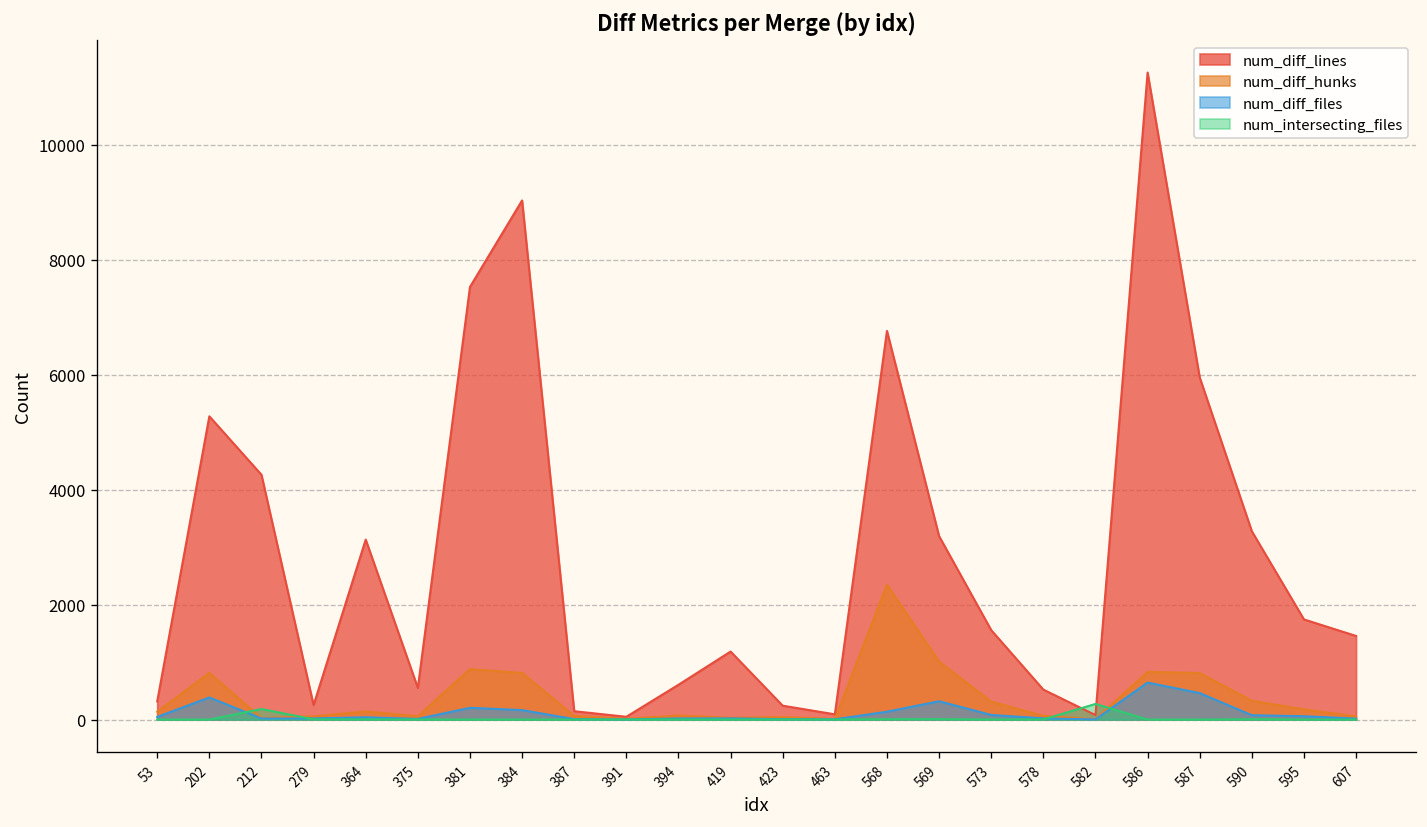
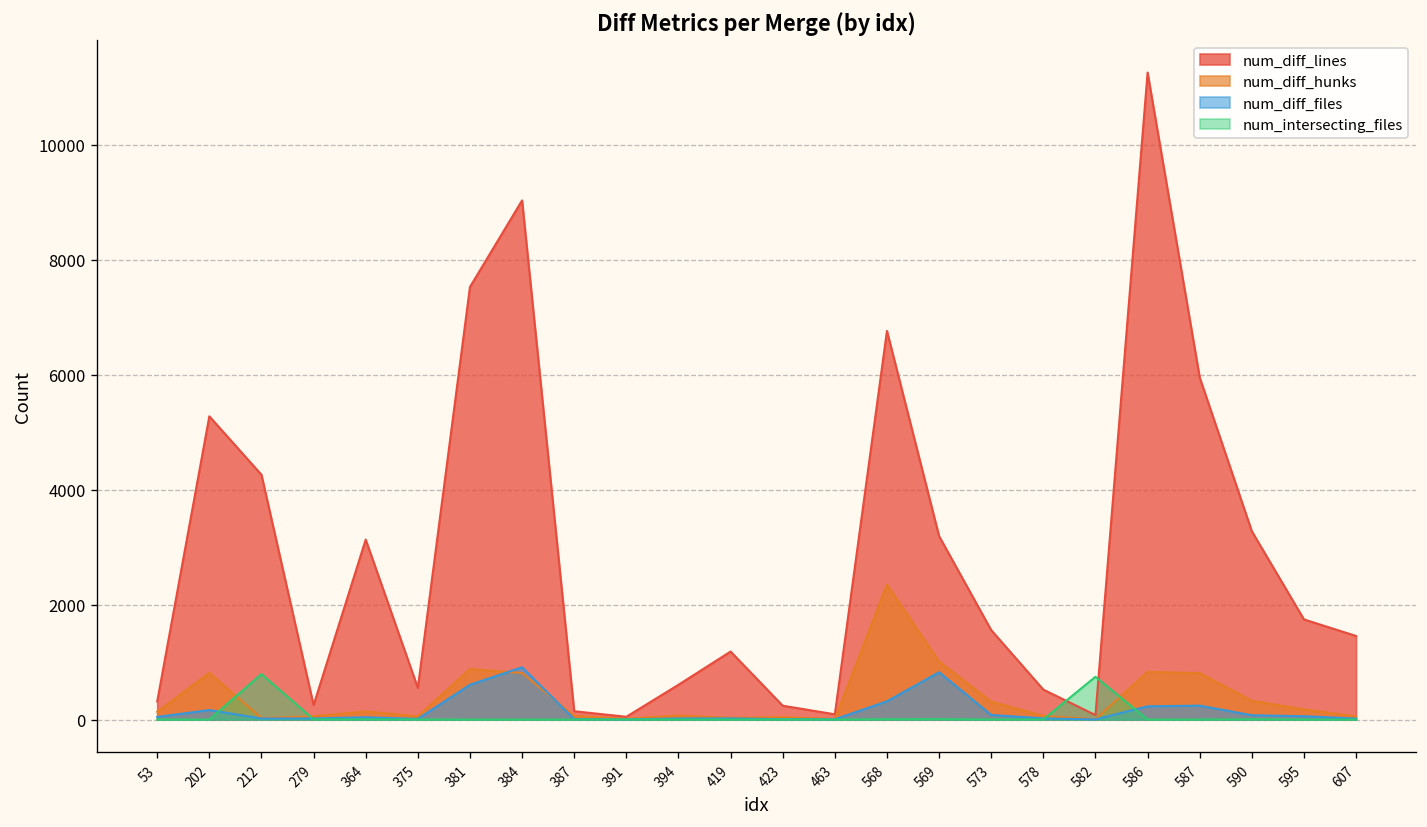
  {
    "num_diff_files": {
-     "202": 400,
-     "381": 200,
-     "384": 200,
-     "568": 100,
-     "569": 300,
+     "202": 200,
+     "381": 600,
+     "384": 900,
+     "568": 300,
+     "569": 800,
      "573": 100,
-     "586": 600,
-     "587": 500,
+     "586": 200,
+     "587": 200,
      "590": 100,
      "595": 100
    },
    "num_intersecting_files": {
      "202": 0,
-     "212": 200,
+     "212": 800,
      "381": 0,
      "384": 0,
      "568": 0,
      "569": 0,
      "573": 0,
-     "582": 300,
+     "582": 700,
      "586": 0,
      "587": 0,
      "590": 0,
      "595": 0
    }
  }
